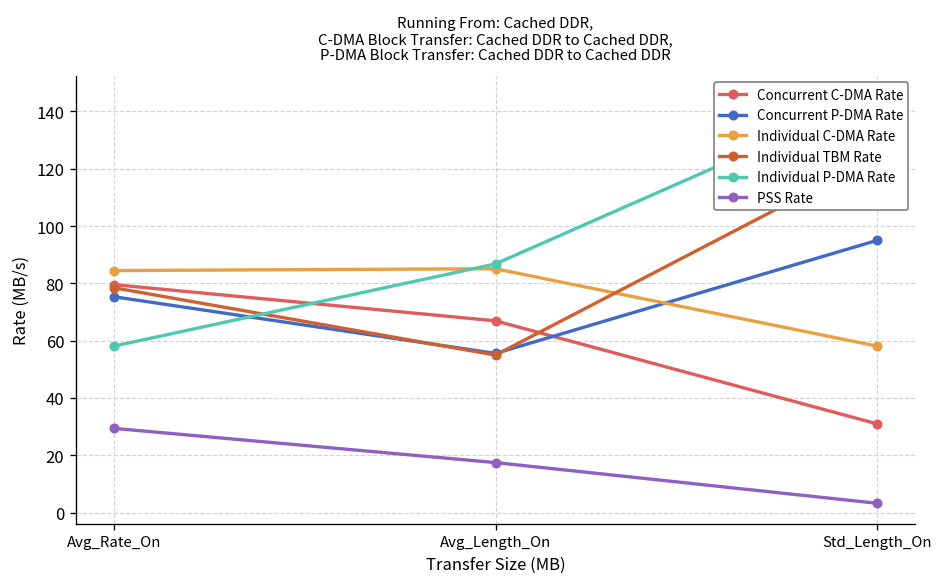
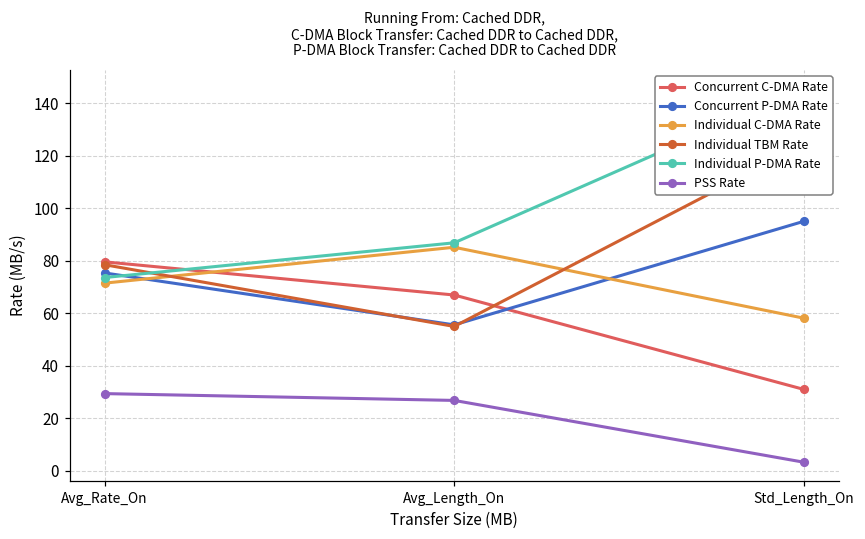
  {
    "Concurrent P-DMA Rate": {
      "Avg_Rate_On": 75,
      "Std_Length_On": 95
    },
    "Individual C-DMA Rate": {
-     "Avg_Rate_On": 84,
+     "Avg_Rate_On": 71,
      "Avg_Length_On": 85,
      "Std_Length_On": 58
    },
    "Individual P-DMA Rate": {
-     "Avg_Rate_On": 58,
+     "Avg_Rate_On": 74,
      "Avg_Length_On": 87
    },
    "PSS Rate": {
      "Avg_Rate_On": 29,
-     "Avg_Length_On": 17,
+     "Avg_Length_On": 27,
      "Std_Length_On": 3
    }
  }
